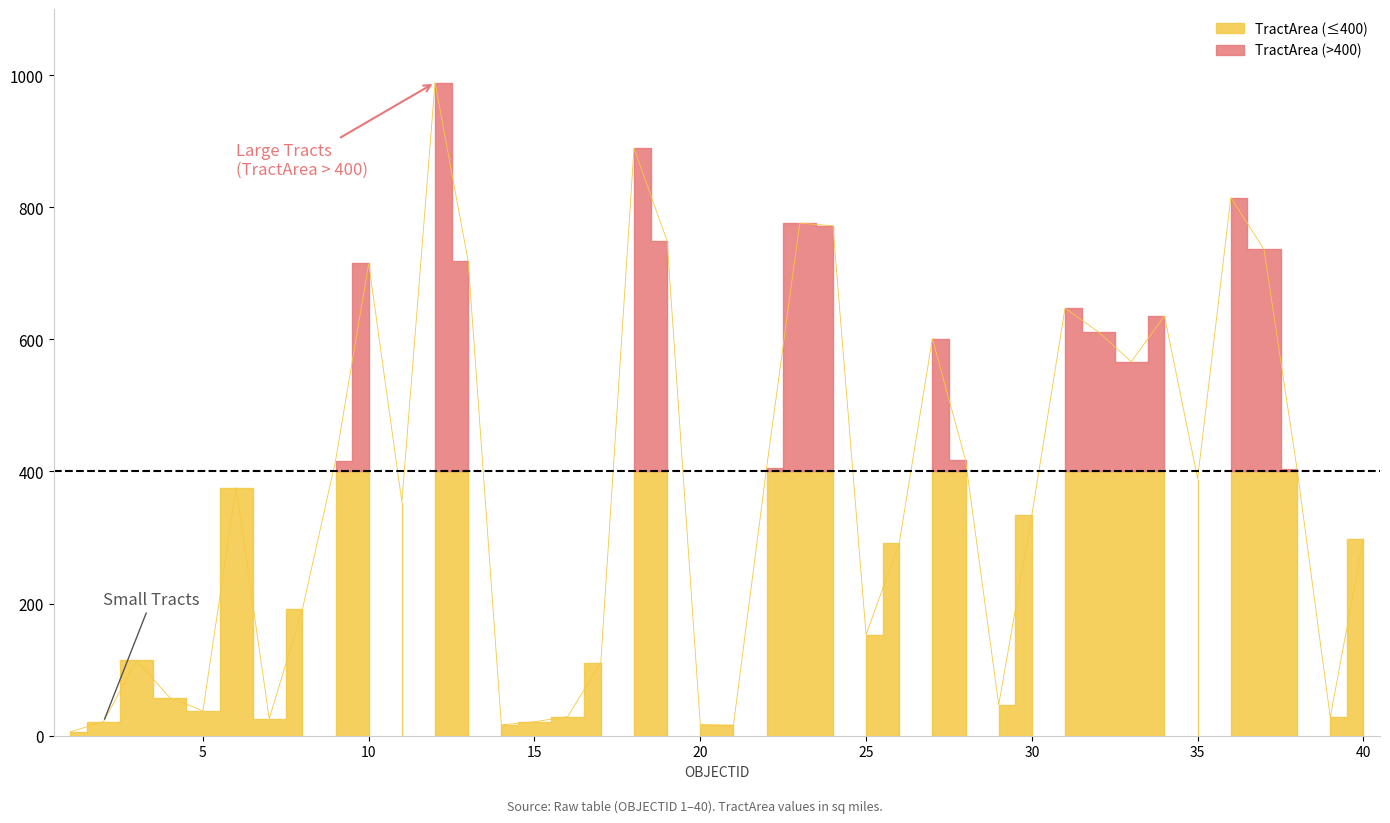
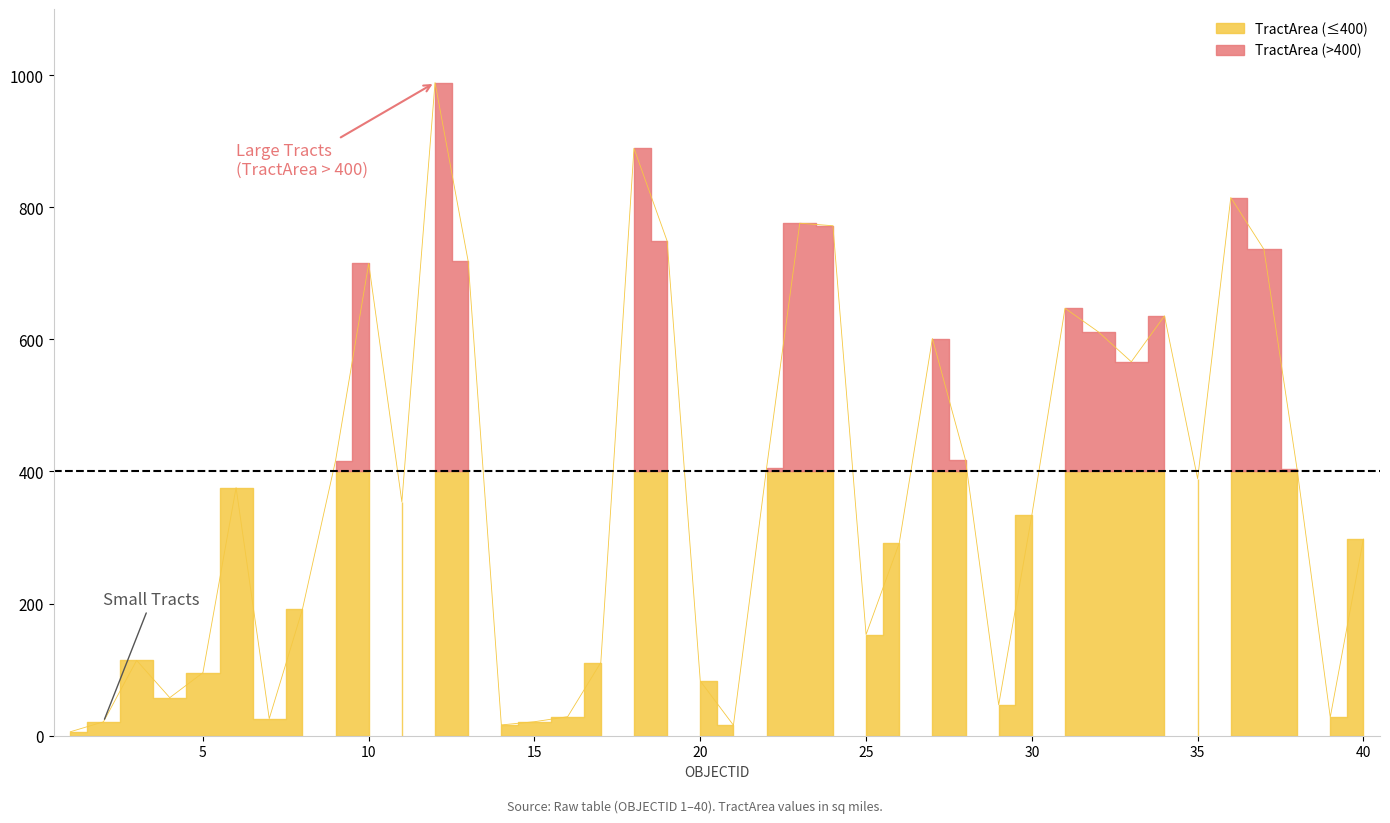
  {
-   "5": 40,
+   "5": 100,
    "10": 710,
    "15": 20,
-   "20": 20,
+   "20": 80,
    "25": 150,
    "30": 330,
    "35": 390,
    "40": 300
  }
